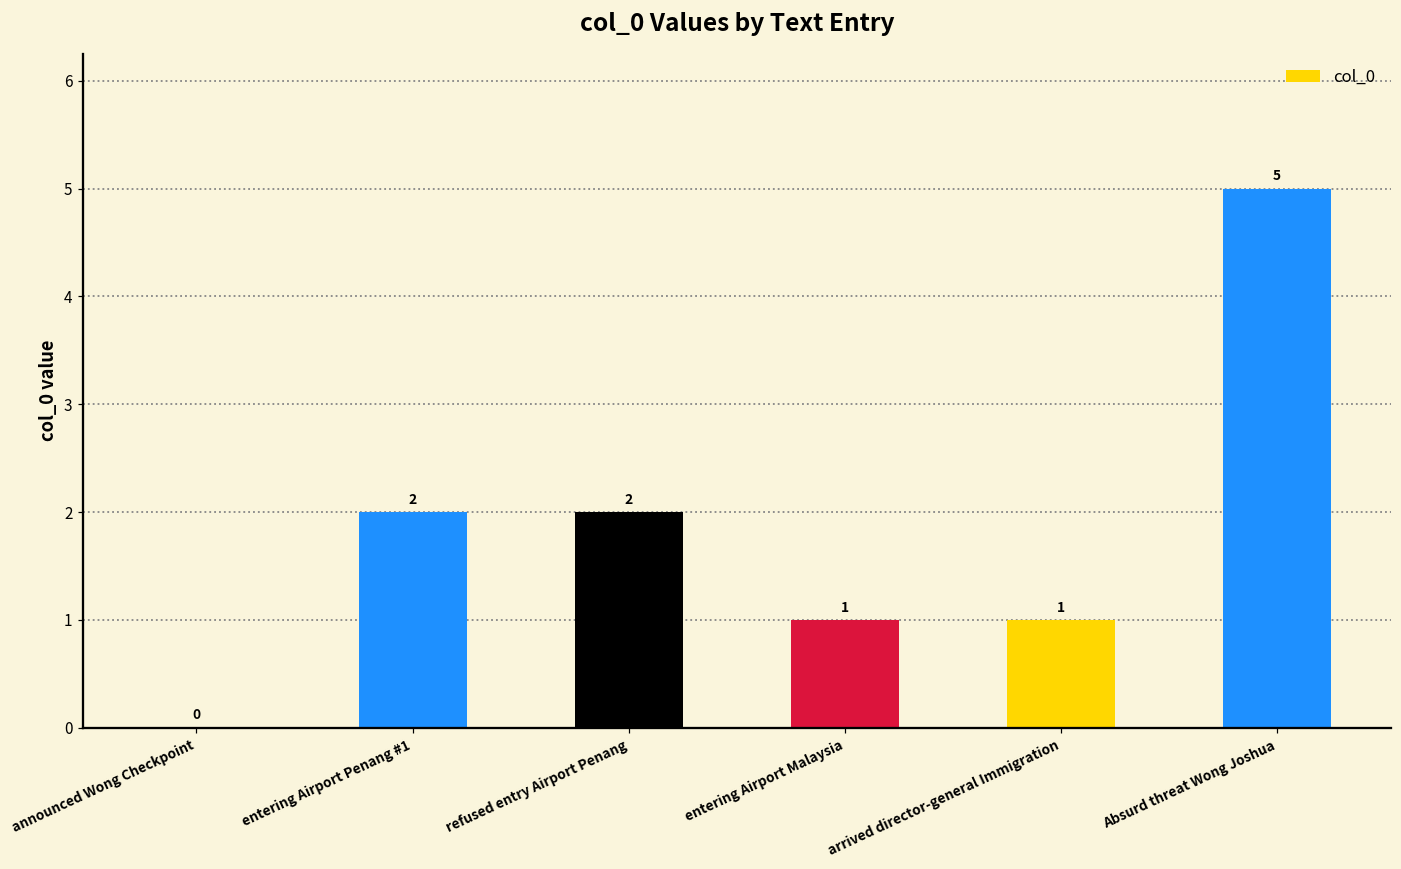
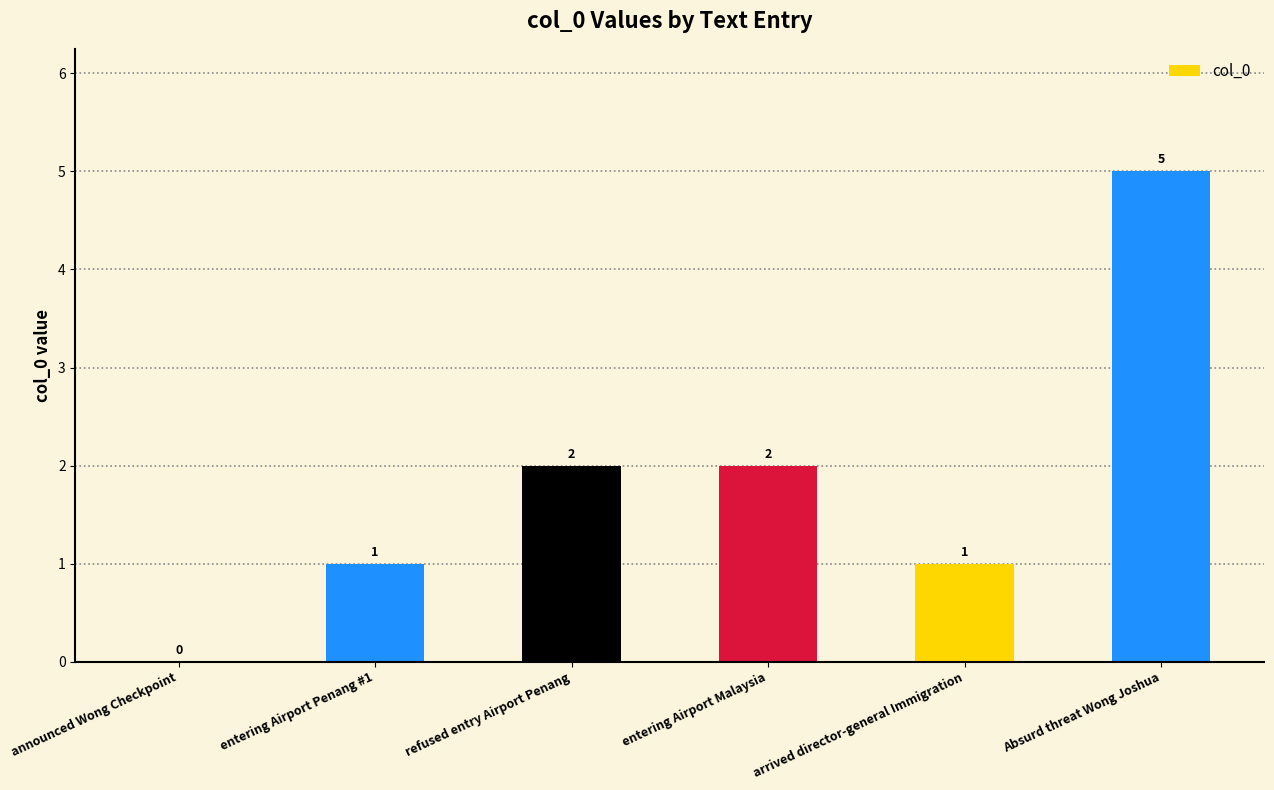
  {
    "announced Wong Checkpoint": 0,
-   "entering Airport Penang #1": 2,
+   "entering Airport Penang #1": 1,
    "refused entry Airport Penang": 2,
-   "entering Airport Malaysia": 1,
+   "entering Airport Malaysia": 2,
    "arrived director-general Immigration": 1,
    "Absurd threat Wong Joshua": 5
  }
